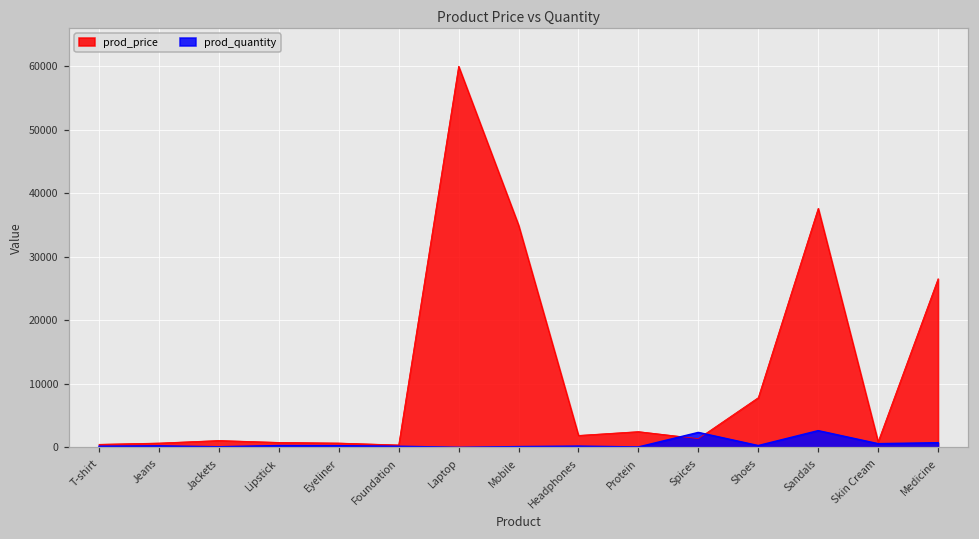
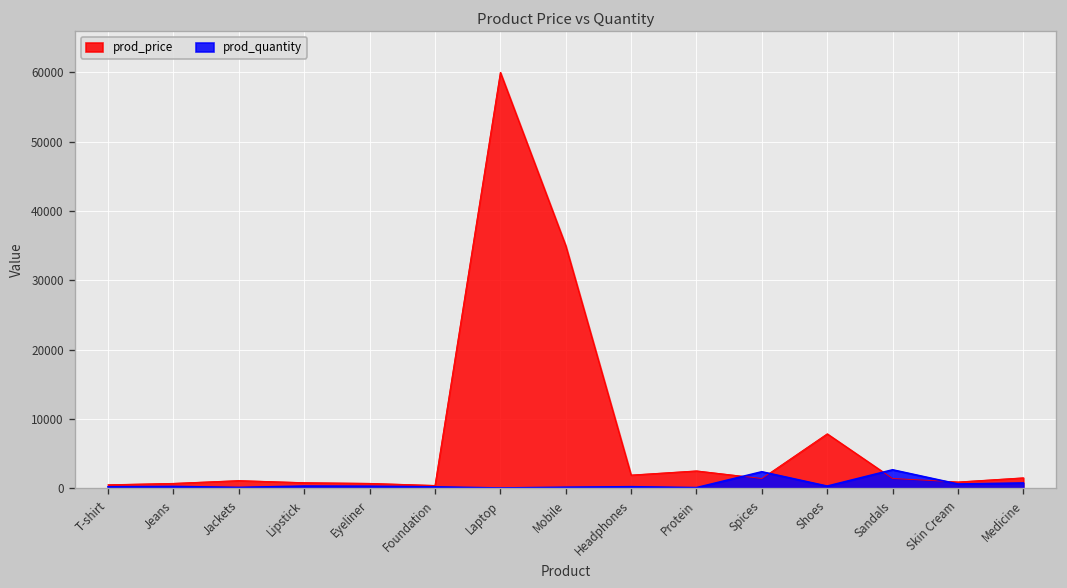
  {
    "prod_price": {
      "Jeans": 1000,
      "Jackets": 1000,
      "Lipstick": 1000,
      "Laptop": 60000,
      "Mobile": 35000,
      "Headphones": 2000,
      "Protein": 3000,
      "Spices": 1000,
      "Shoes": 8000,
-     "Sandals": 38000,
-     "Medicine": 27000
+     "Sandals": 1000,
+     "Medicine": 2000
    },
    "prod_quantity": {
      "Jeans": 0,
      "Jackets": 0,
      "Lipstick": 0,
      "Laptop": 0,
      "Mobile": 0,
      "Headphones": 0,
      "Protein": 0,
      "Spices": 2000,
      "Shoes": 0,
      "Sandals": 3000,
      "Medicine": 1000
    }
  }
